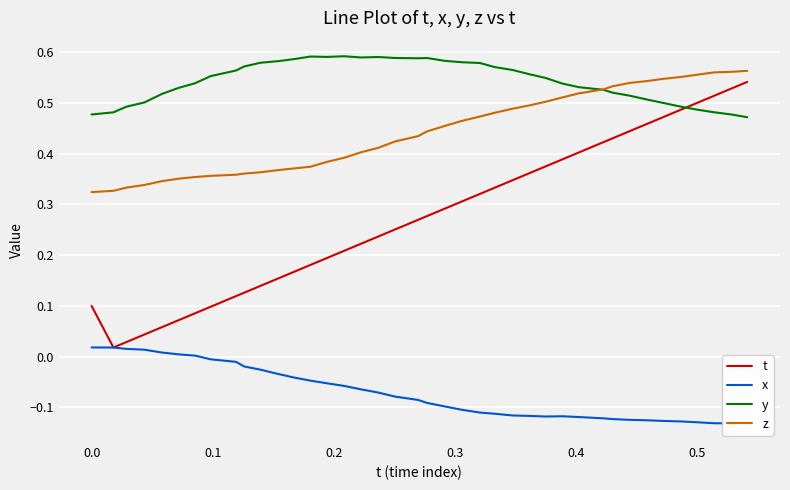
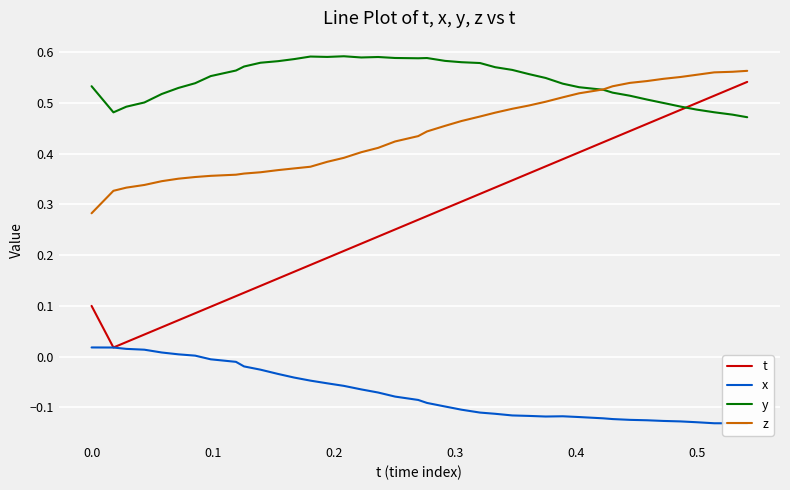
  {
    "t": {
      "0.0": 0.10
    },
    "x": {
      "0.0": 0.02
    },
    "y": {
-     "0.0": 0.48
+     "0.0": 0.53
    },
    "z": {
-     "0.0": 0.32
+     "0.0": 0.28
    }
  }
